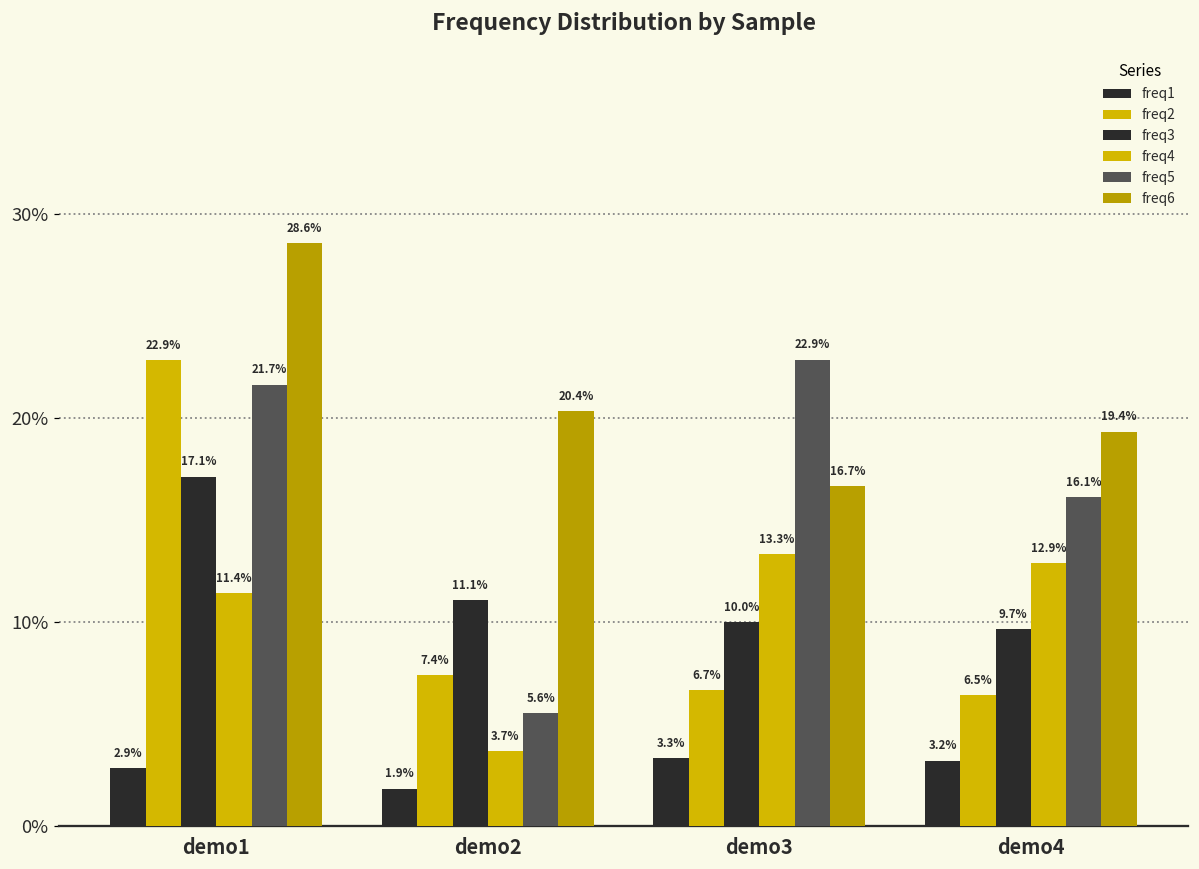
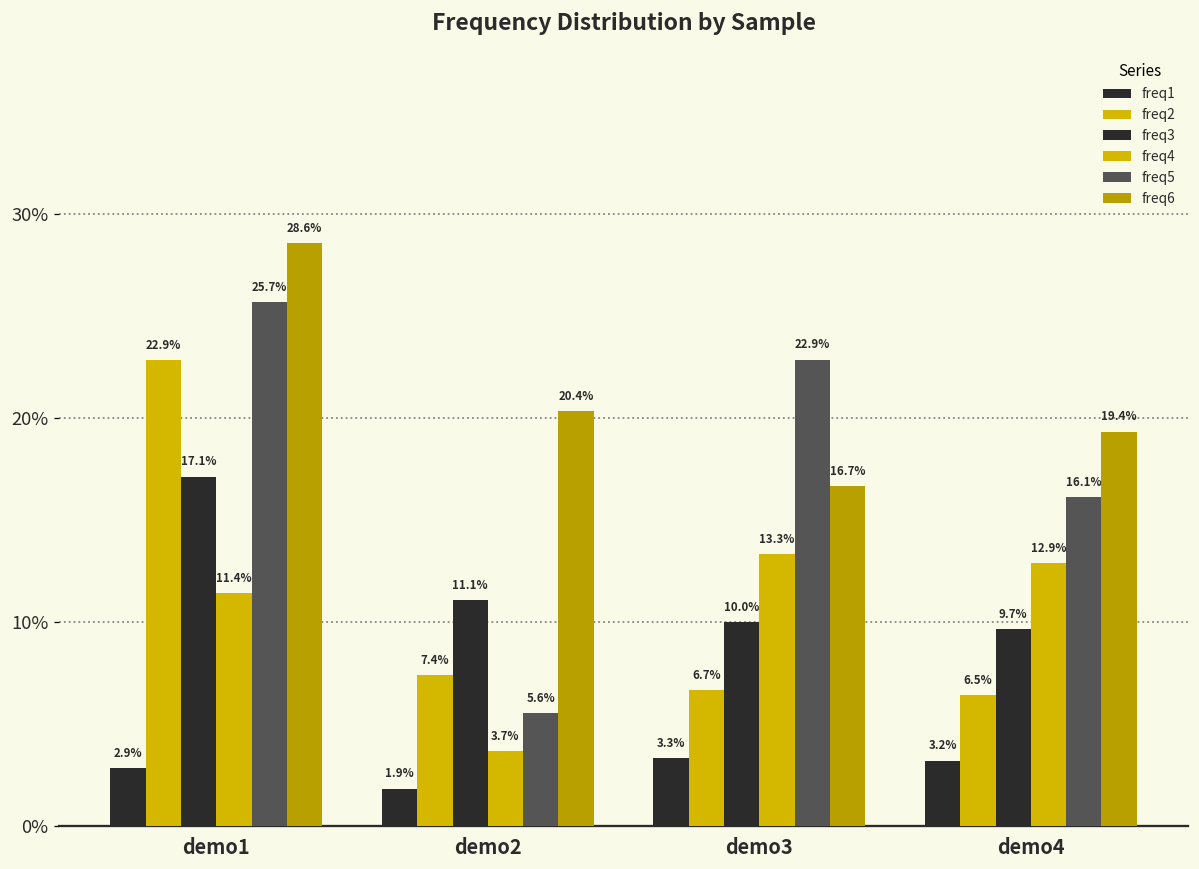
  {
    "freq5": {
-     "demo1": "21.7%",
+     "demo1": "25.7%",
      "demo2": "5.6%",
      "demo3": "22.9%",
      "demo4": "16.1%"
    }
  }
